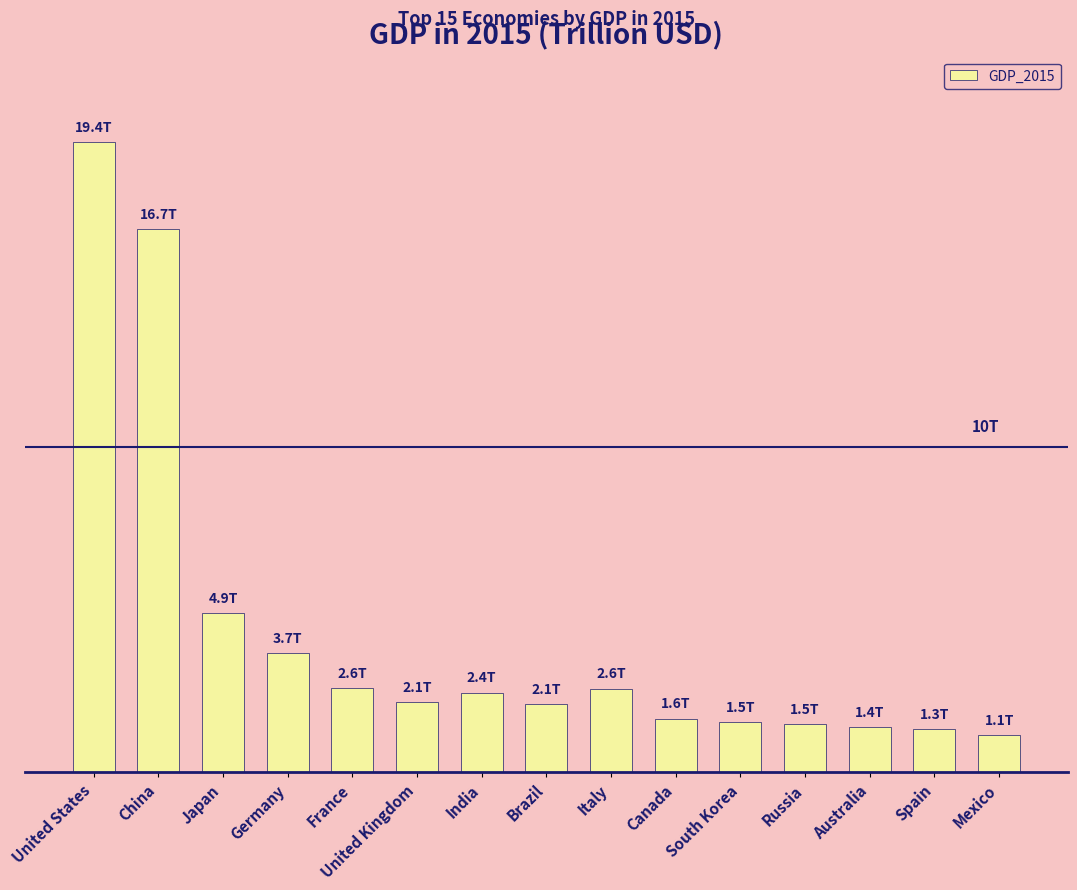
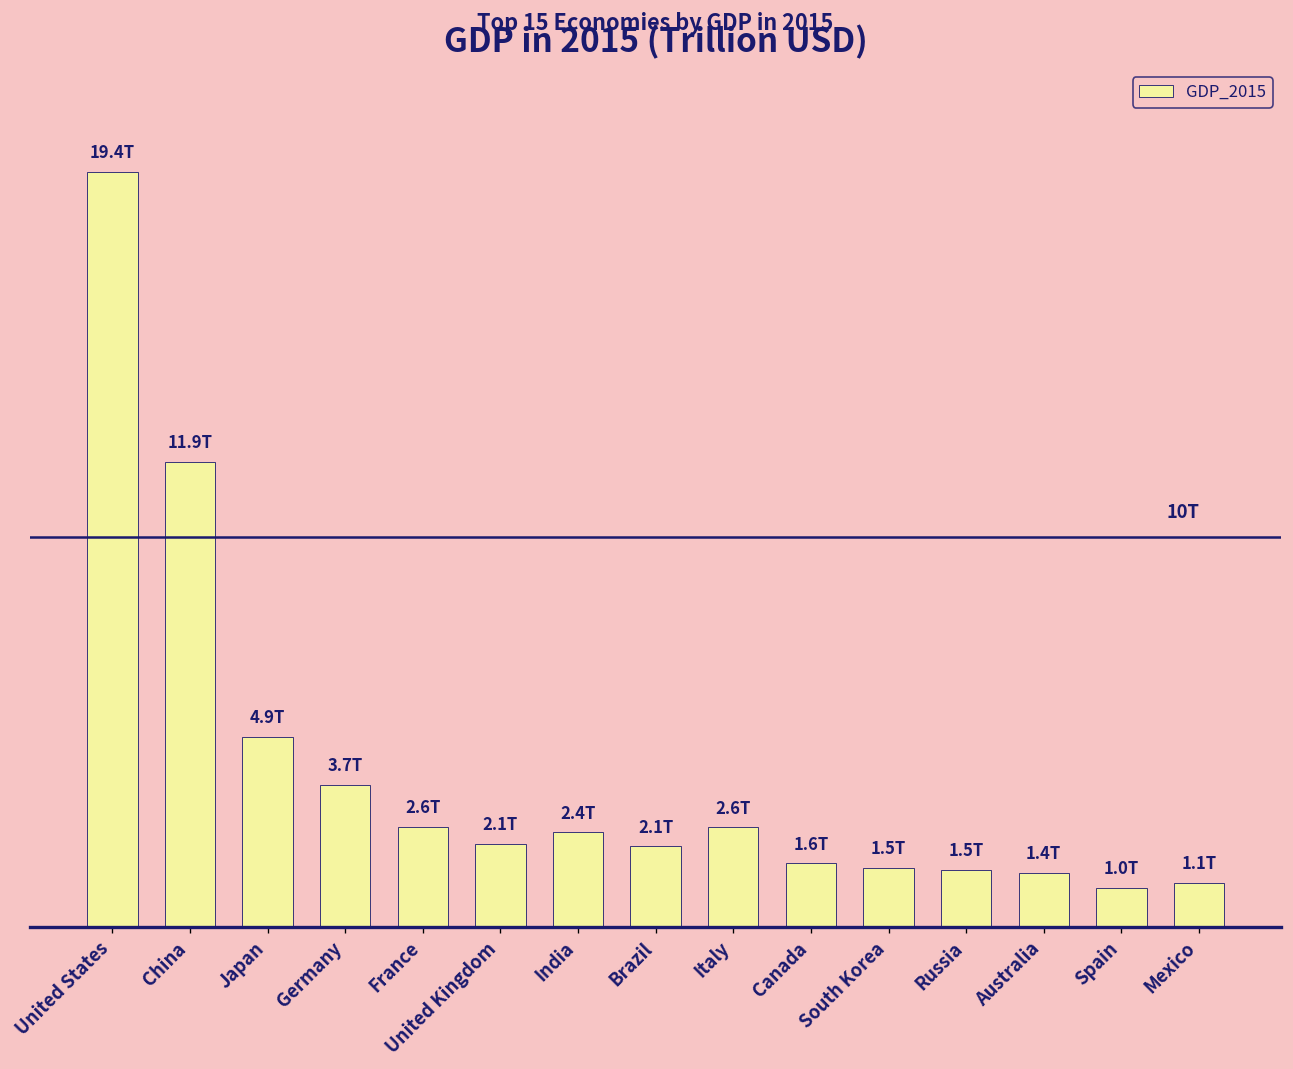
  {
    "United States": "19.4T",
-   "China": "16.7T",
+   "China": "11.9T",
    "Japan": "4.9T",
    "Germany": "3.7T",
    "France": "2.6T",
    "United Kingdom": "2.1T",
    "India": "2.4T",
    "Brazil": "2.1T",
    "Italy": "2.6T",
    "Canada": "1.6T",
    "South Korea": "1.5T",
    "Russia": "1.5T",
    "Australia": "1.4T",
-   "Spain": "1.3T",
+   "Spain": "1.0T",
    "Mexico": "1.1T"
  }
